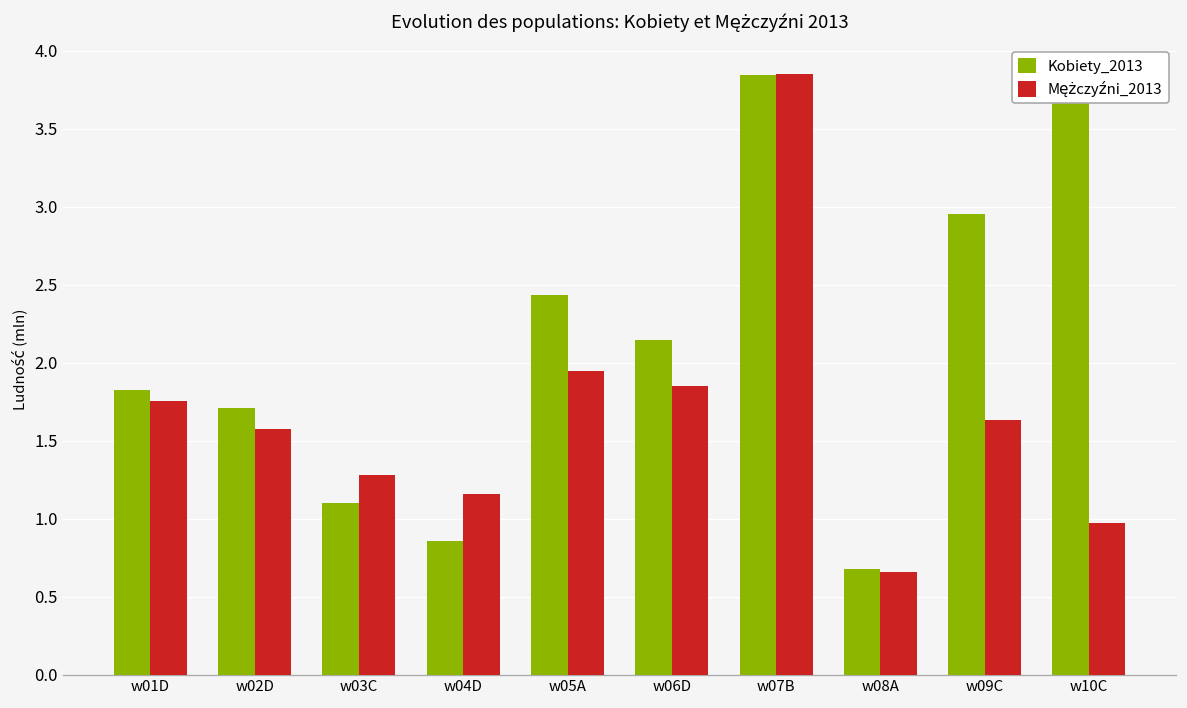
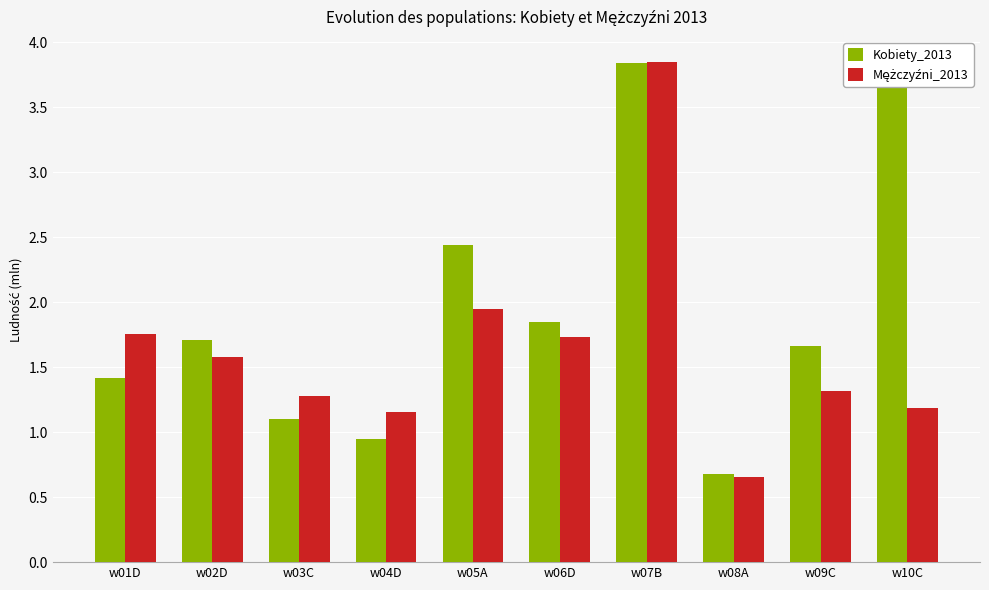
  {
    "Kobiety_2013": {
-     "w01D": 1.82,
+     "w01D": 1.42,
      "w02D": 1.71,
      "w03C": 1.10,
-     "w04D": 0.86,
+     "w04D": 0.95,
      "w05A": 2.44,
-     "w06D": 2.14,
+     "w06D": 1.85,
      "w07B": 3.84,
      "w08A": 0.68,
-     "w09C": 2.95
+     "w09C": 1.66
    },
    "Mężczyźni_2013": {
      "w01D": 1.75,
      "w02D": 1.57,
      "w03C": 1.28,
      "w04D": 1.16,
      "w05A": 1.95,
-     "w06D": 1.85,
+     "w06D": 1.73,
      "w07B": 3.85,
      "w08A": 0.66,
-     "w09C": 1.63,
-     "w10C": 0.97
+     "w09C": 1.31,
+     "w10C": 1.18
    }
  }
